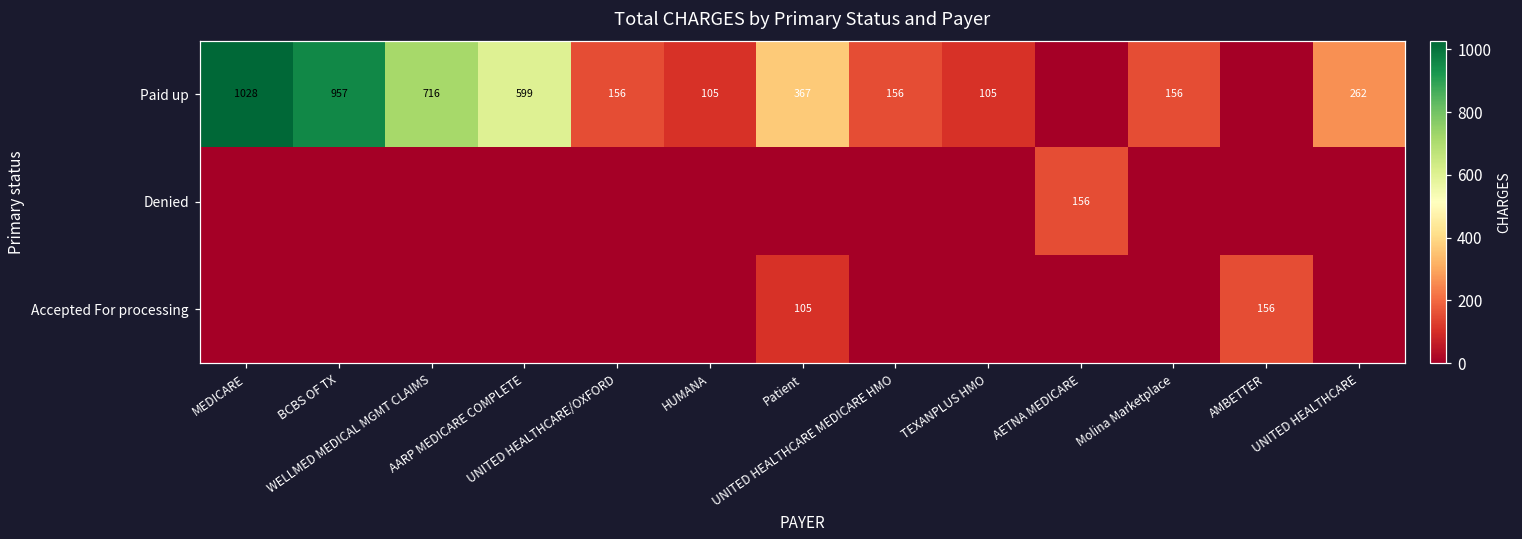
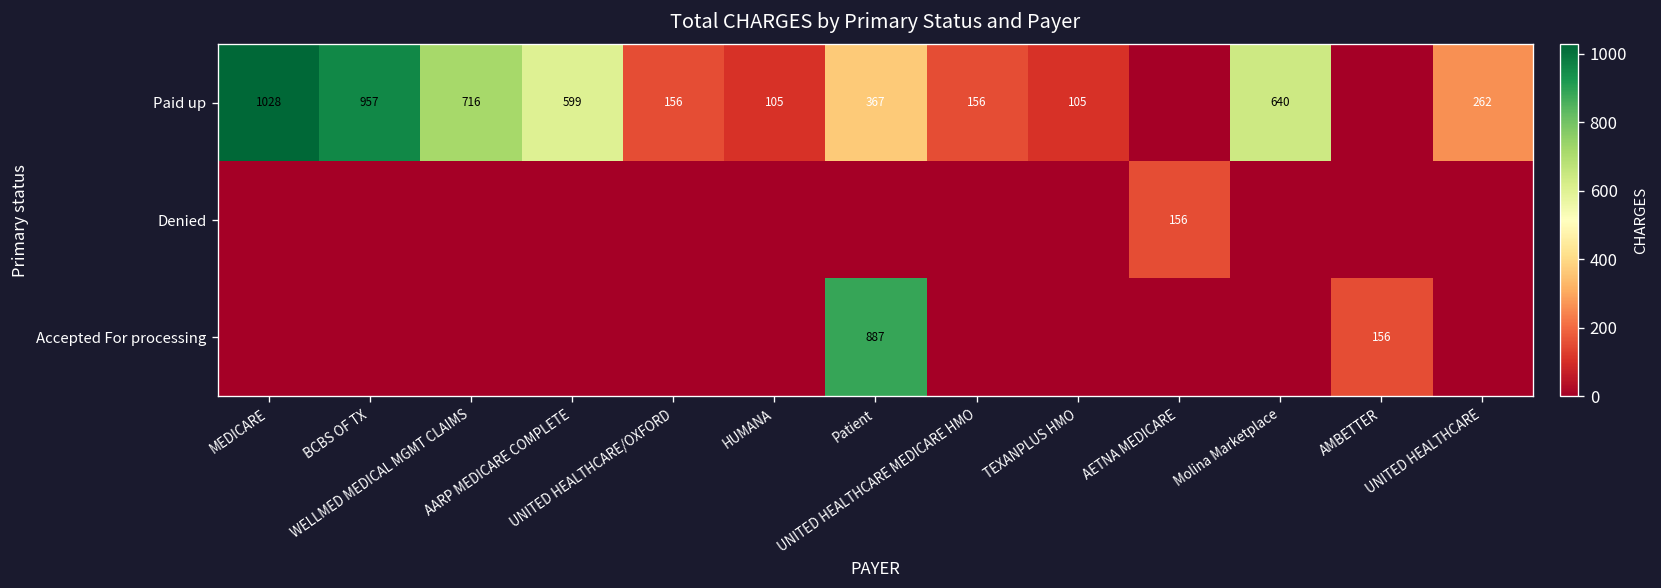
  {
    "Paid up": {
      "MEDICARE": 1028,
      "BCBS OF TX": 957,
      "WELLMED MEDICAL MGMT CLAIMS": 716,
      "AARP MEDICARE COMPLETE": 599,
      "UNITED HEALTHCARE/OXFORD": 156,
      "HUMANA": 105,
      "Patient": 367,
      "UNITED HEALTHCARE MEDICARE HMO": 156,
      "TEXANPLUS HMO": 105,
-     "Molina Marketplace": 156,
+     "Molina Marketplace": 640,
      "UNITED HEALTHCARE": 262
    },
    "Denied": {
      "AETNA MEDICARE": 156
    },
    "Accepted For processing": {
-     "Patient": 105,
+     "Patient": 887,
      "AMBETTER": 156
    }
  }
